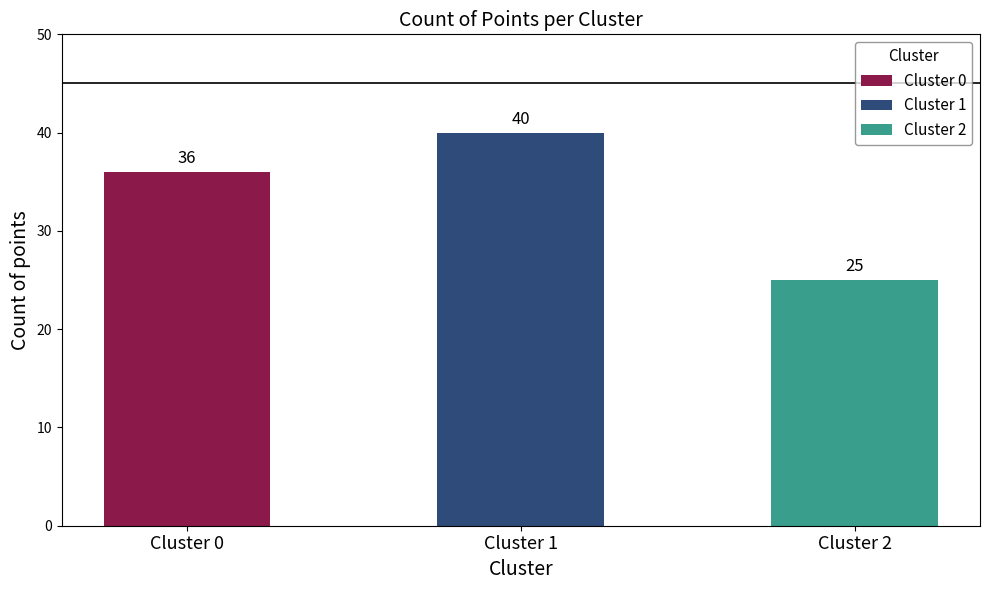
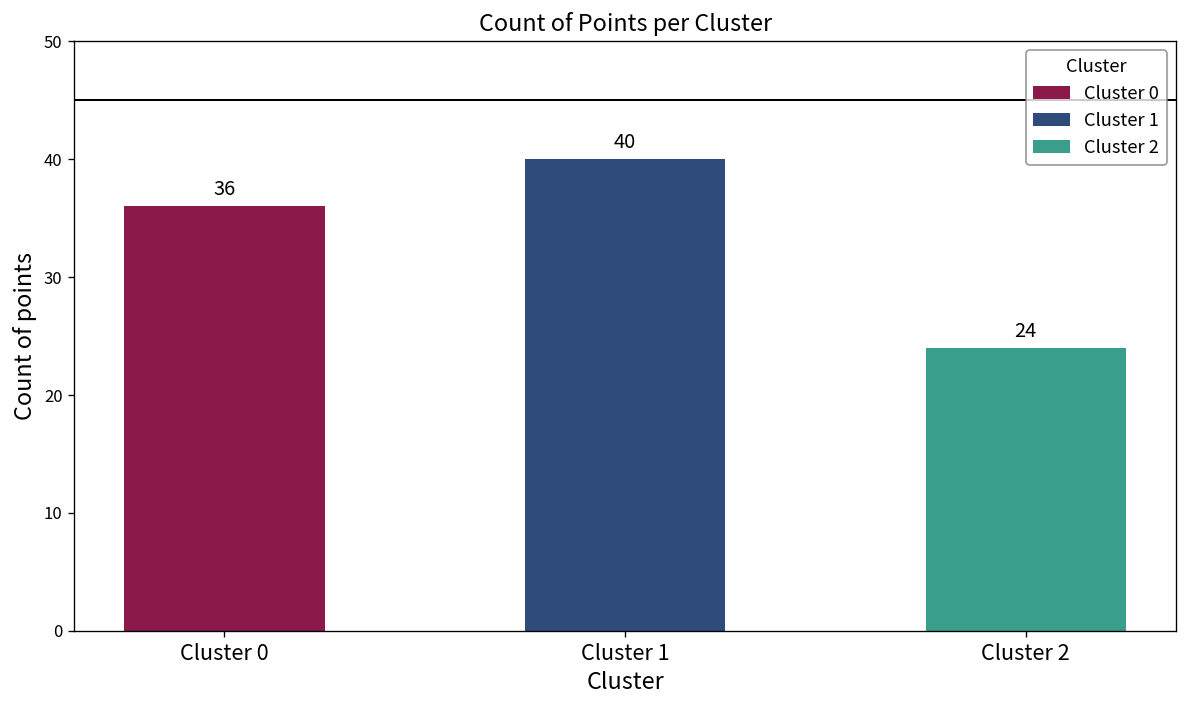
  {
    "Cluster 1": {
      "Cluster 1": 40
    },
    "Cluster 2": {
-     "Cluster 2": 25
+     "Cluster 2": 24
    }
  }
